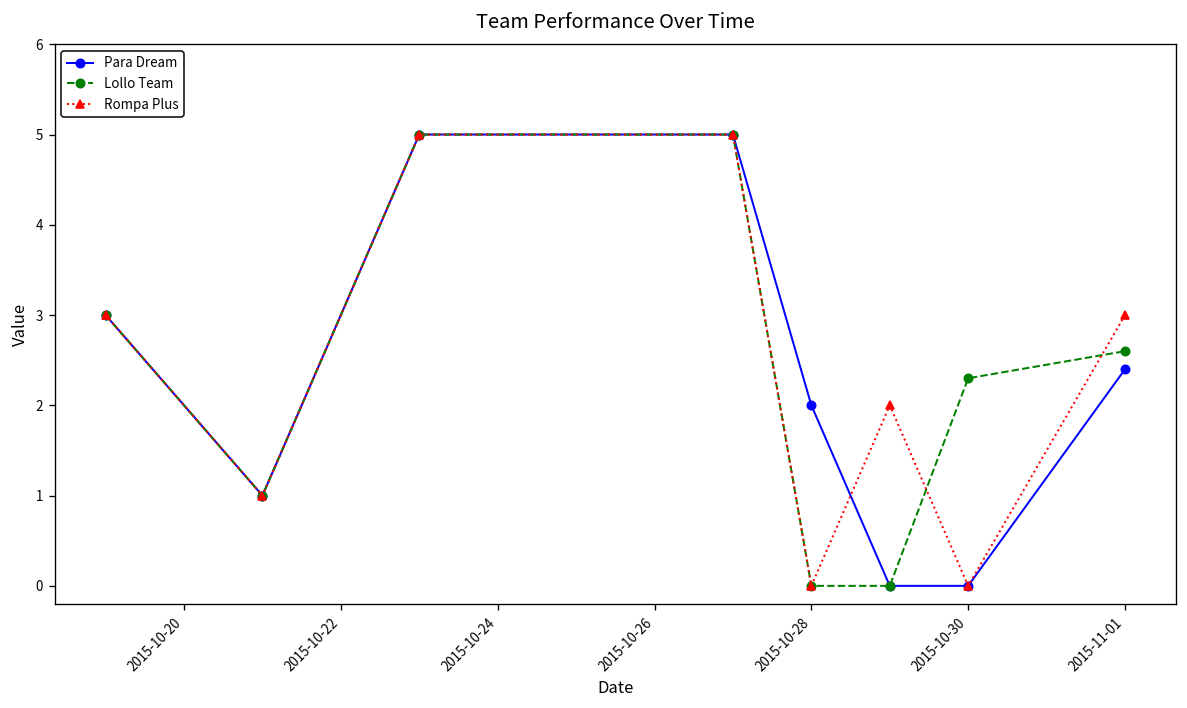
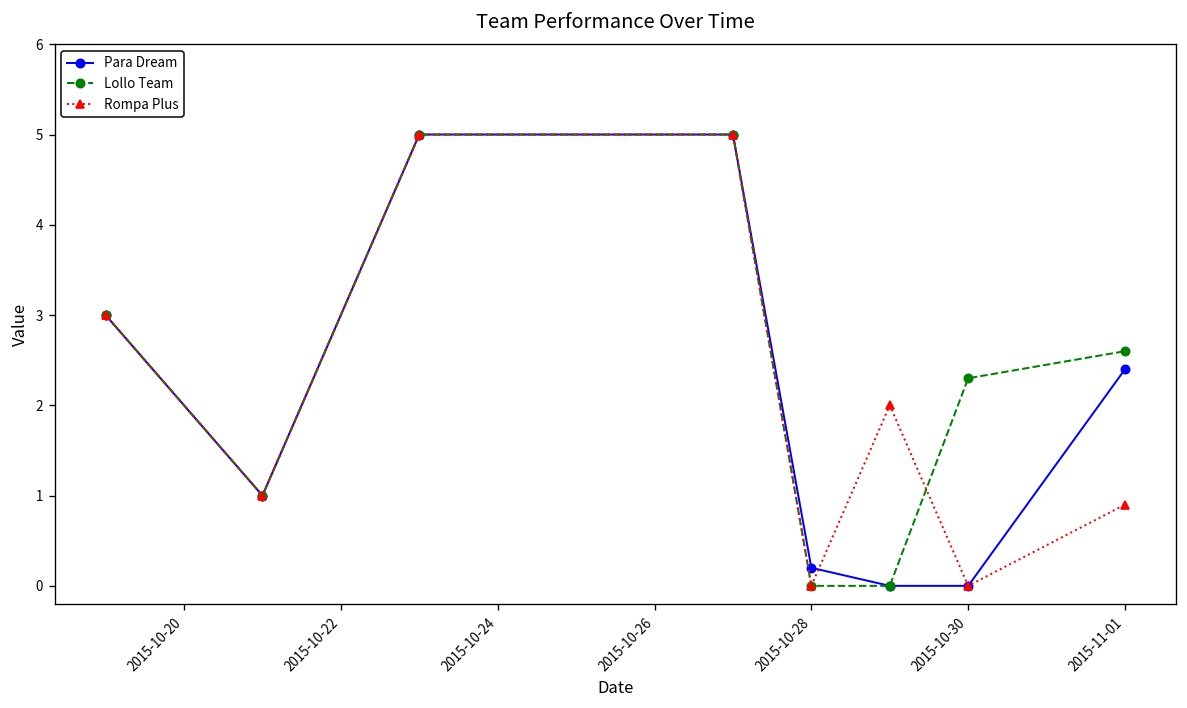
  {
    "Para Dream": {
-     "2015-10-28": 2.0,
+     "2015-10-28": 0.2,
      "2015-11-01": 2.4
    },
    "Lollo Team": {
      "2015-10-30": 2.3,
      "2015-11-01": 2.6
    },
    "Rompa Plus": {
-     "2015-11-01": 3.0
+     "2015-11-01": 0.9
    }
  }
